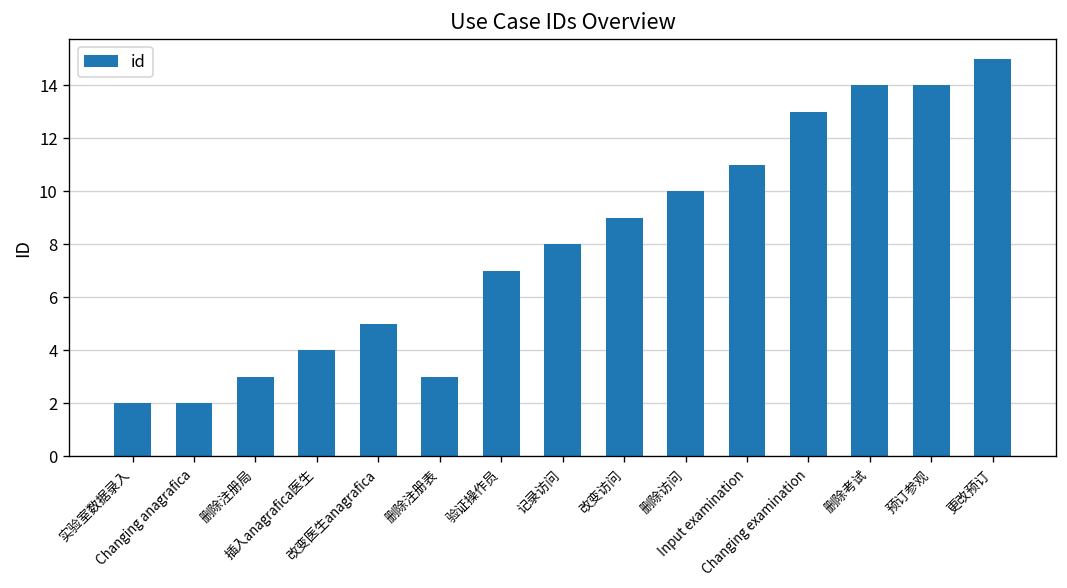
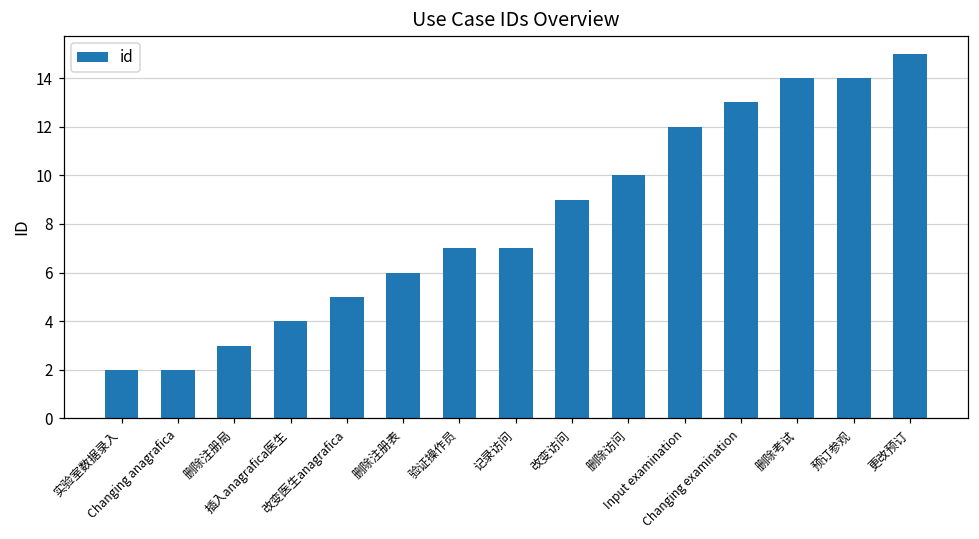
  {
    "实验室数据录入": 2,
    "Changing anagrafica": 2,
    "删除注册局": 3,
    "插入anagrafica医生": 4,
    "改变医生anagrafica": 5,
-   "删除注册表": 3,
+   "删除注册表": 6,
    "验证操作员": 7,
-   "记录访问": 8,
+   "记录访问": 7,
    "改变访问": 9,
    "删除访问": 10,
-   "Input examination": 11,
+   "Input examination": 12,
    "Changing examination": 13,
    "删除考试": 14,
    "预订参观": 14,
    "更改预订": 15
  }
